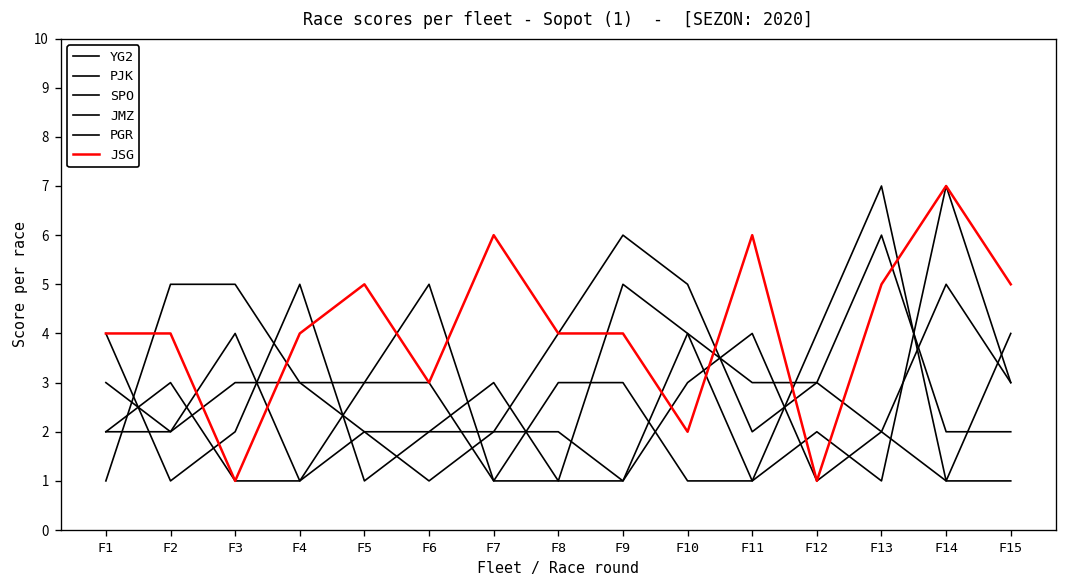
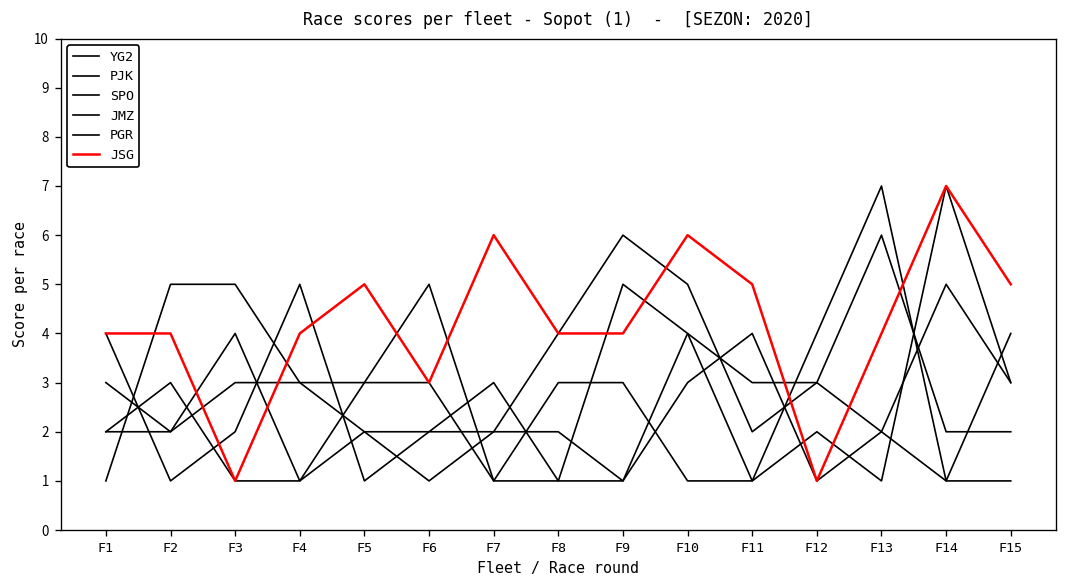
  {
    "JSG": {
      "F2": 4,
      "F4": 4,
      "F5": 5,
      "F7": 6,
      "F9": 4,
-     "F10": 2,
-     "F11": 6,
-     "F13": 5,
+     "F10": 6,
+     "F11": 5,
+     "F13": 4,
      "F15": 5
    }
  }
